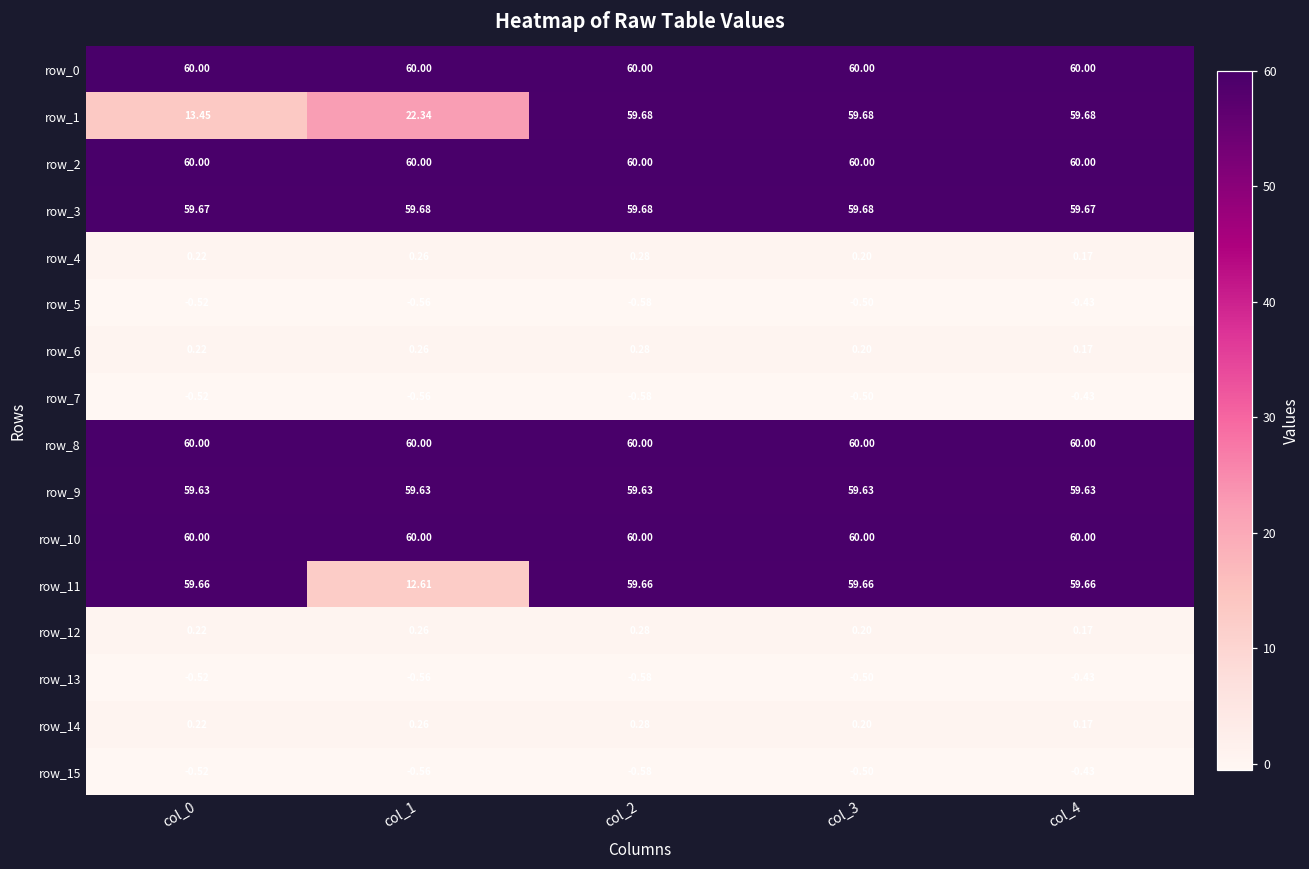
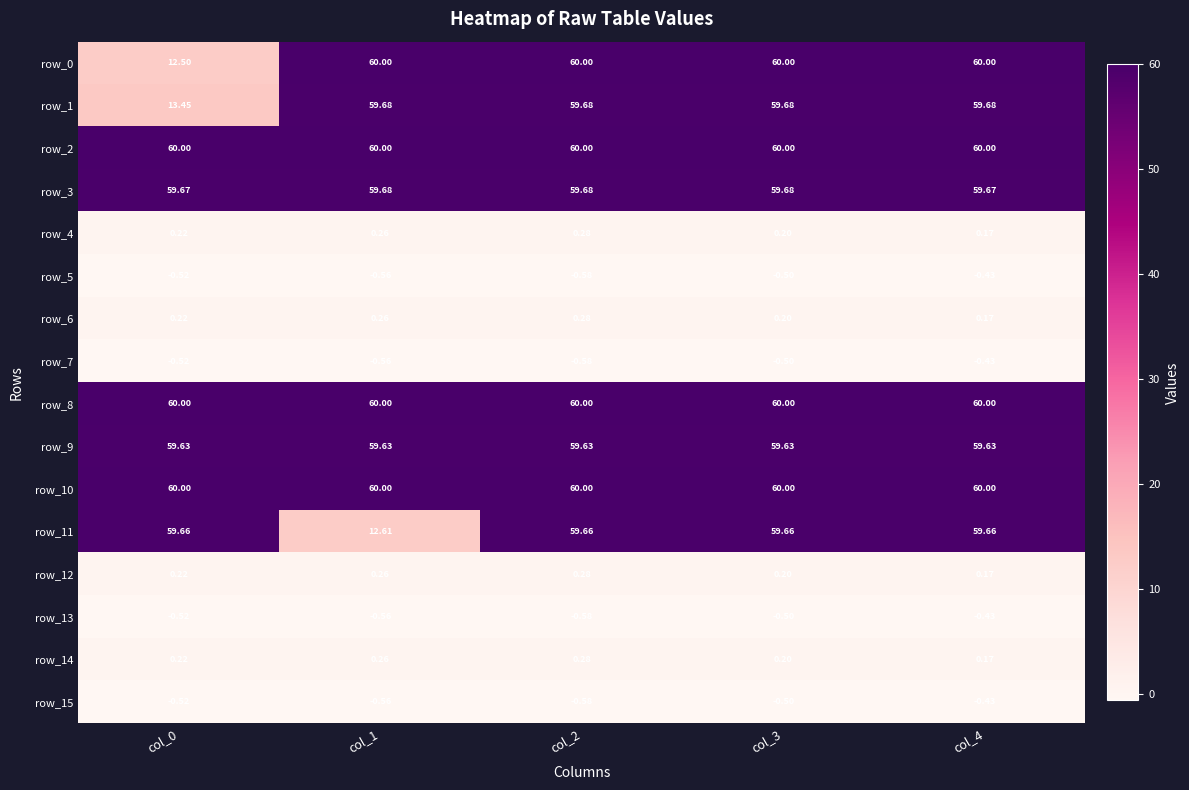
  {
    "row_0": {
-     "col_0": 60.00,
+     "col_0": 12.50,
      "col_1": 60.00,
      "col_2": 60.00,
      "col_3": 60.00,
      "col_4": 60.00
    },
    "row_1": {
      "col_0": 13.45,
-     "col_1": 22.34,
+     "col_1": 59.68,
      "col_2": 59.68,
      "col_3": 59.68,
      "col_4": 59.68
    },
    "row_2": {
      "col_0": 60.00,
      "col_1": 60.00,
      "col_2": 60.00,
      "col_3": 60.00,
      "col_4": 60.00
    },
    "row_3": {
      "col_0": 59.67,
      "col_1": 59.68,
      "col_2": 59.68,
      "col_3": 59.68,
      "col_4": 59.67
    },
    "row_8": {
      "col_0": 60.00,
      "col_1": 60.00,
      "col_2": 60.00,
      "col_3": 60.00,
      "col_4": 60.00
    },
    "row_9": {
      "col_0": 59.63,
      "col_1": 59.63,
      "col_2": 59.63,
      "col_3": 59.63,
      "col_4": 59.63
    },
    "row_10": {
      "col_0": 60.00,
      "col_1": 60.00,
      "col_2": 60.00,
      "col_3": 60.00,
      "col_4": 60.00
    },
    "row_11": {
      "col_0": 59.66,
      "col_1": 12.61,
      "col_2": 59.66,
      "col_3": 59.66,
      "col_4": 59.66
    }
  }
